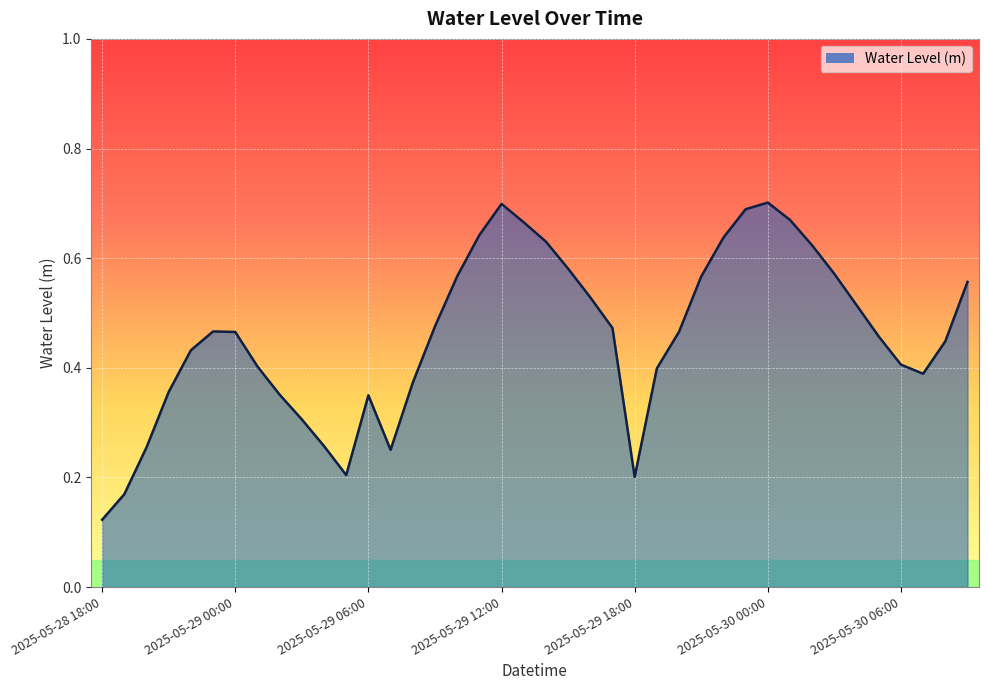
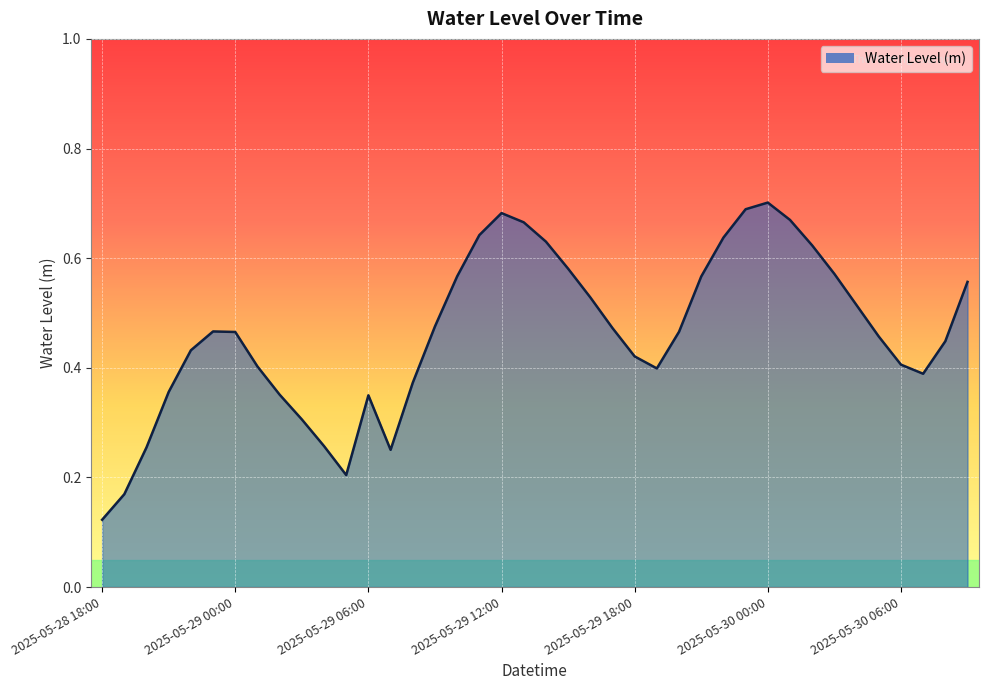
  {
    "2025-05-28 18:00": 0.12,
    "2025-05-29 00:00": 0.47,
    "2025-05-29 06:00": 0.35,
-   "2025-05-29 12:00": 0.70,
-   "2025-05-29 18:00": 0.20,
+   "2025-05-29 12:00": 0.68,
+   "2025-05-29 18:00": 0.42,
    "2025-05-30 00:00": 0.70,
    "2025-05-30 06:00": 0.41
  }
